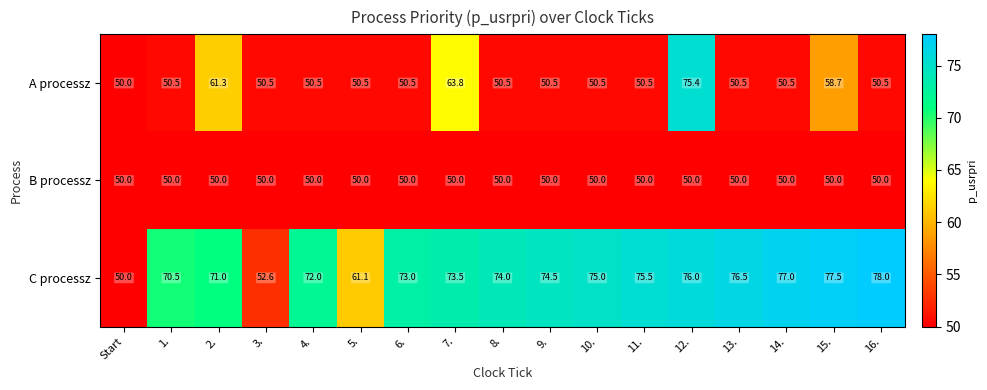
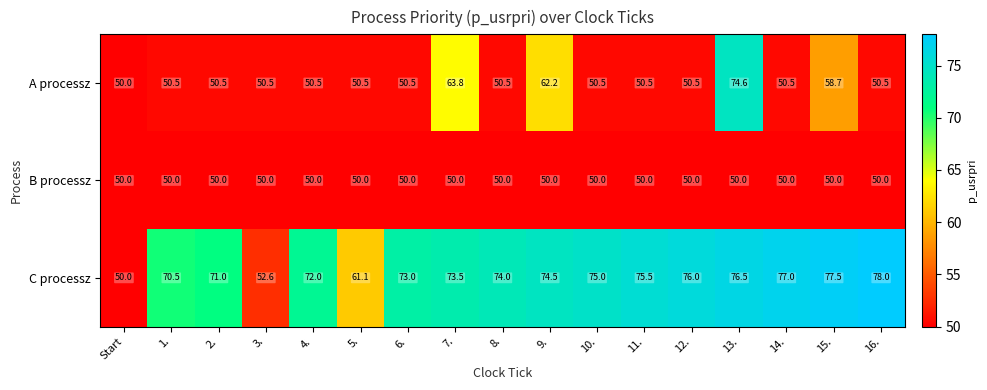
  {
    "A processz": {
-     "2.": 61.3,
-     "9.": 50.5,
-     "12.": 75.4,
-     "13.": 50.5
+     "2.": 50.5,
+     "9.": 62.2,
+     "12.": 50.5,
+     "13.": 74.6
    }
  }
